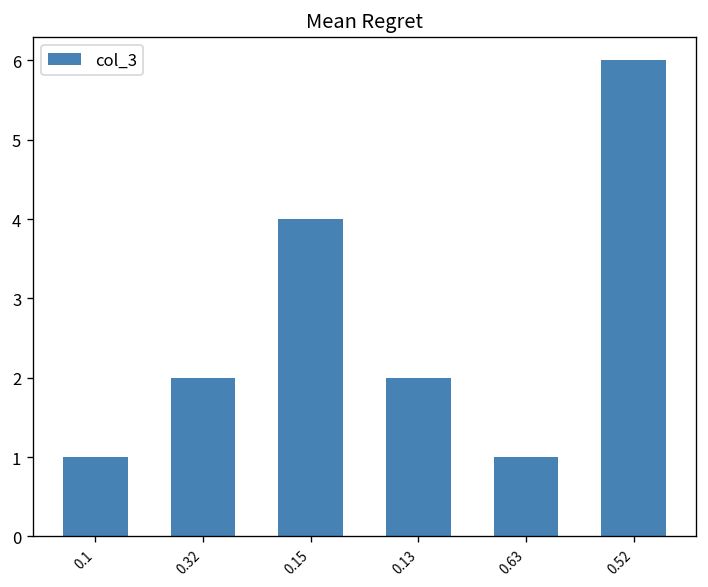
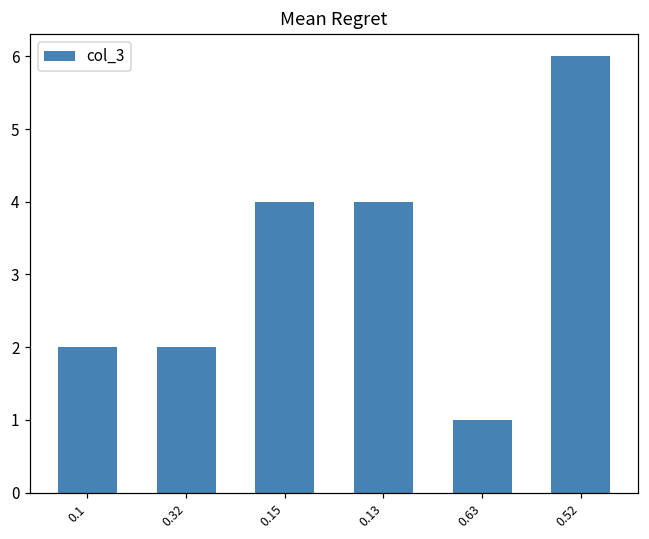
  {
-   "0.1": 1,
+   "0.1": 2,
    "0.32": 2,
    "0.15": 4,
-   "0.13": 2,
+   "0.13": 4,
    "0.63": 1,
    "0.52": 6
  }
